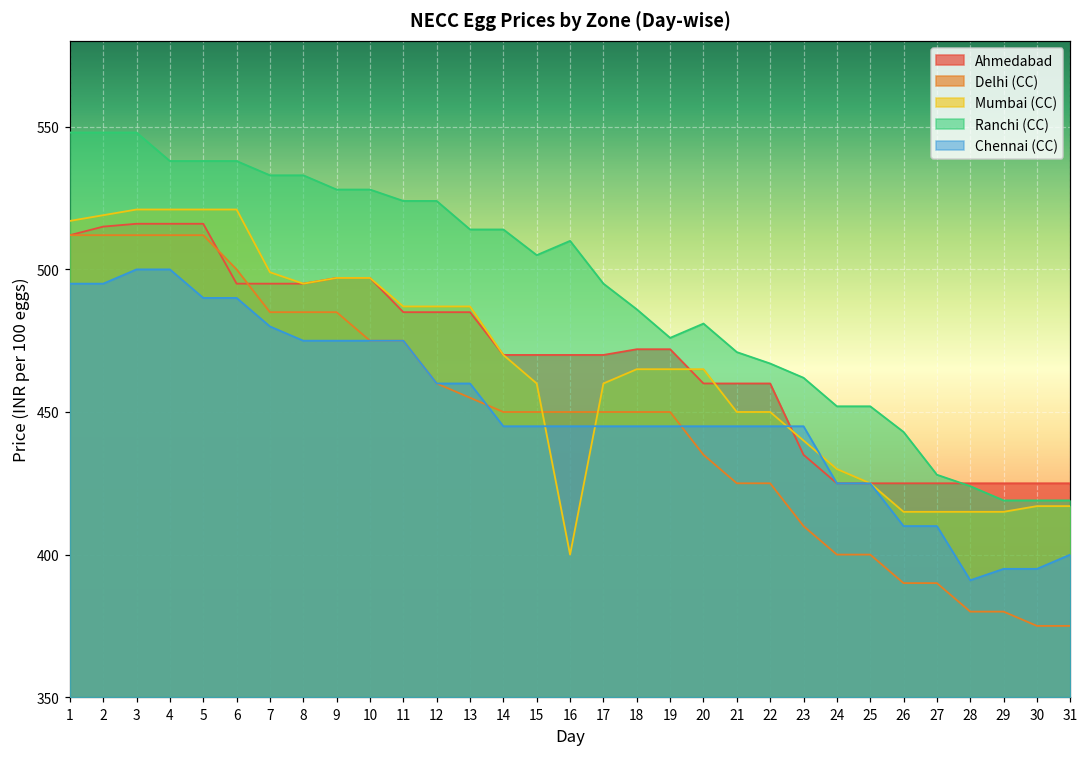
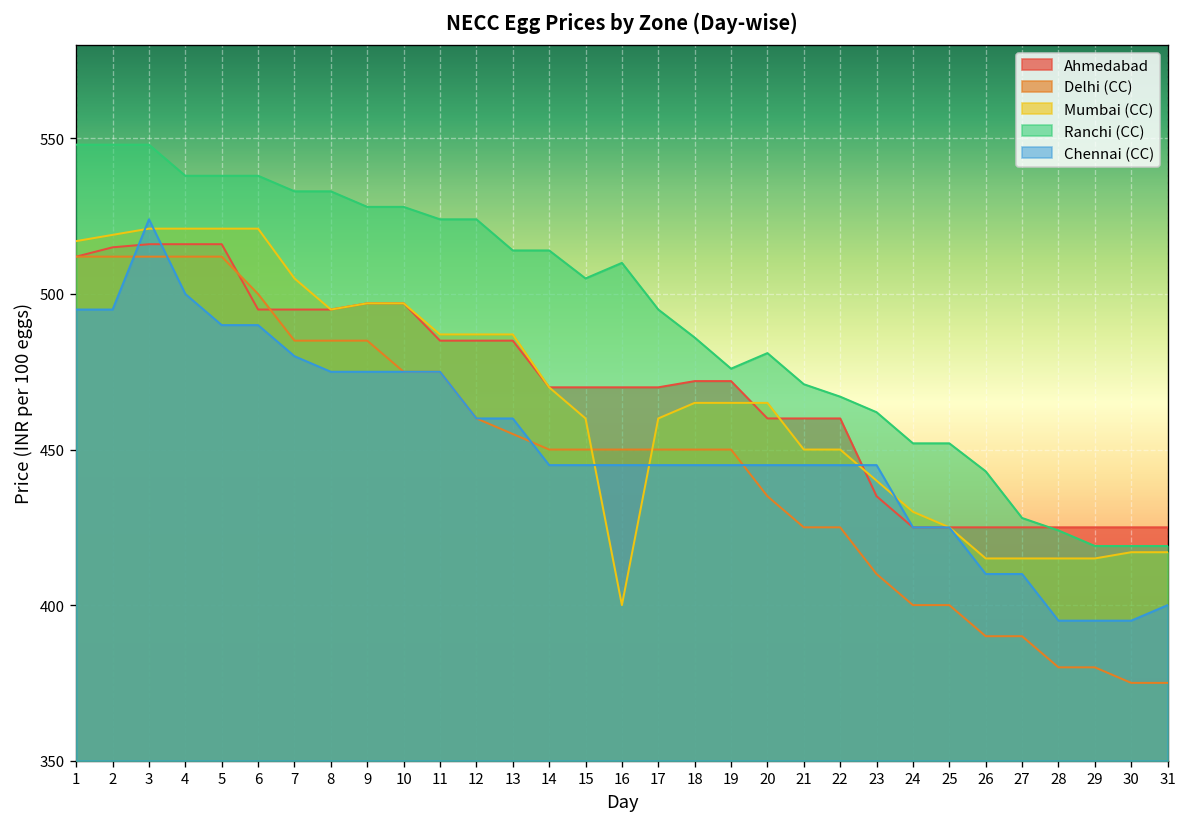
  {
    "Mumbai (CC)": {
      "1": 517,
      "2": 519,
      "3": 521,
      "4": 521,
      "5": 521,
      "6": 521,
-     "7": 499,
+     "7": 505,
      "11": 487,
      "12": 487,
      "13": 487,
      "15": 460,
      "16": 400,
      "17": 460,
      "18": 465,
      "19": 465,
      "20": 465,
      "21": 450,
      "22": 450,
      "23": 440,
      "24": 430,
      "26": 415,
      "27": 415,
      "28": 415,
      "29": 415,
      "30": 417,
      "31": 417
    },
    "Ranchi (CC)": {
      "1": 548,
      "2": 548,
      "3": 548,
      "4": 538,
      "5": 538,
      "6": 538,
      "7": 533,
      "8": 533,
      "9": 528,
      "10": 528,
      "11": 524,
      "12": 524,
      "13": 514,
      "14": 514,
      "15": 505,
      "16": 510,
      "17": 495,
      "18": 486,
      "19": 476,
      "20": 481,
      "21": 471,
      "22": 467,
      "23": 462,
      "24": 452,
      "25": 452,
      "26": 443,
      "27": 428,
      "28": 424,
      "29": 419,
      "30": 419,
      "31": 419
    },
    "Chennai (CC)": {
      "1": 495,
      "2": 495,
-     "3": 500,
+     "3": 524,
      "4": 500,
      "5": 490,
      "6": 490,
      "7": 480,
      "8": 475,
      "9": 475,
      "13": 460,
      "14": 445,
      "15": 445,
      "16": 445,
      "17": 445,
      "18": 445,
      "19": 445,
      "20": 445,
      "21": 445,
      "22": 445,
      "23": 445,
      "26": 410,
      "27": 410,
-     "28": 391,
+     "28": 395,
      "29": 395,
      "30": 395,
      "31": 400
    }
  }
